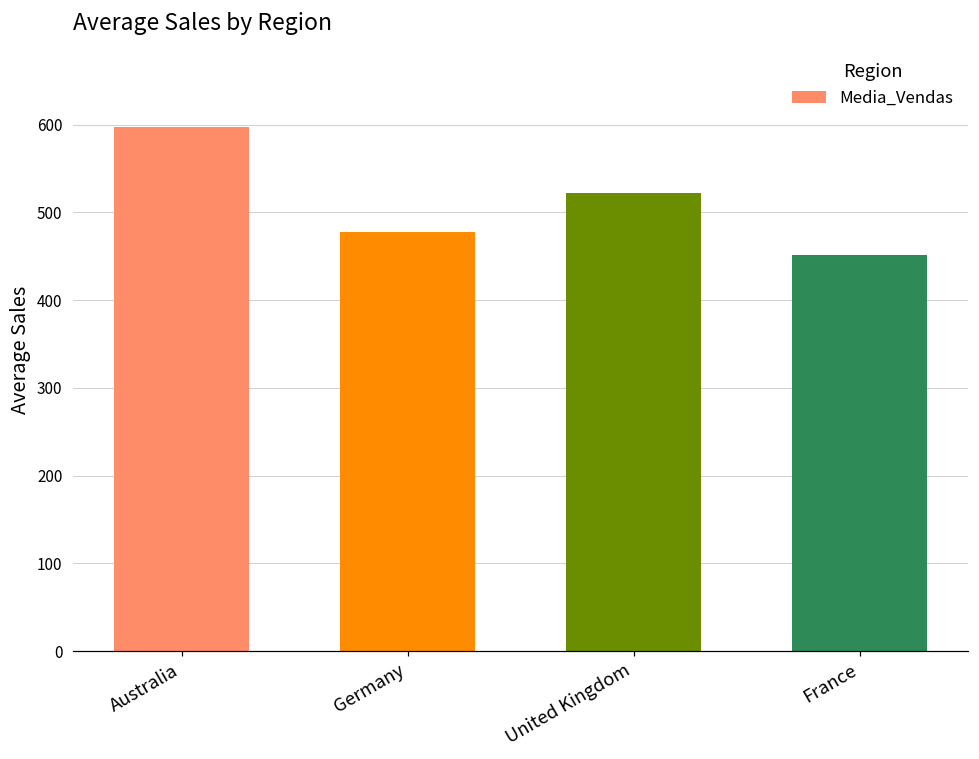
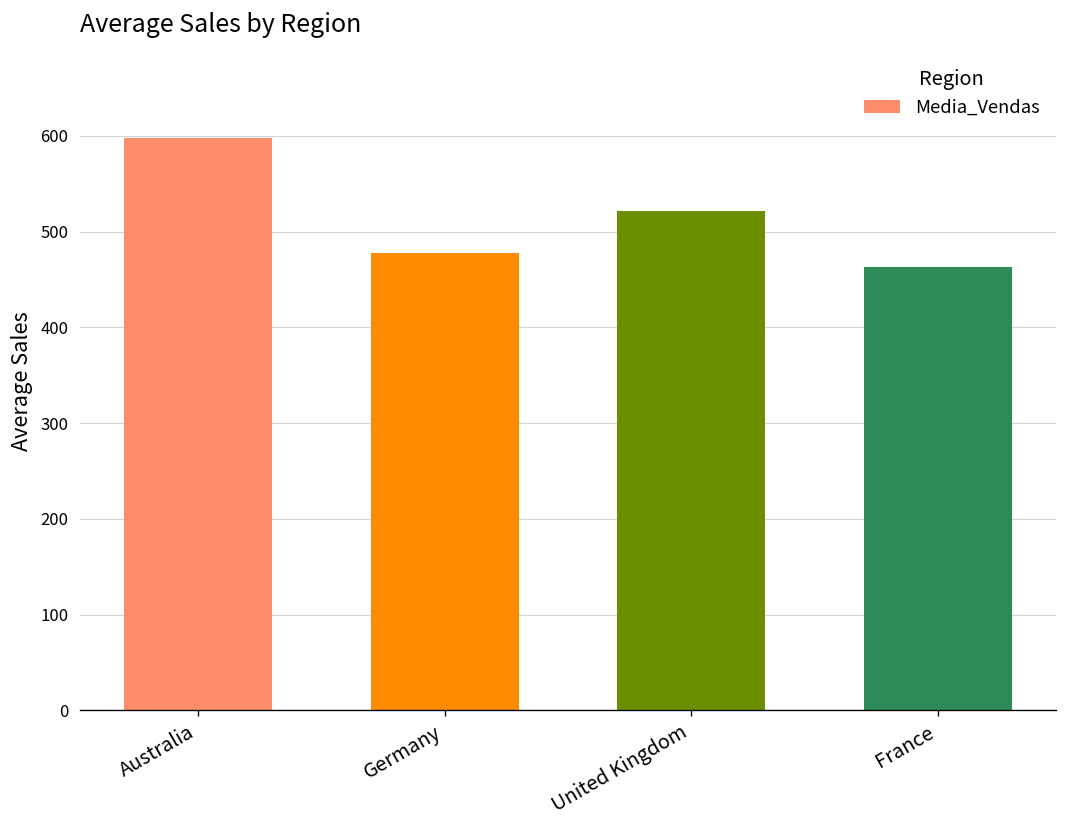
  {
    "Australia": 600,
    "Germany": 480,
    "United Kingdom": 520,
-   "France": 450
+   "France": 460
  }
